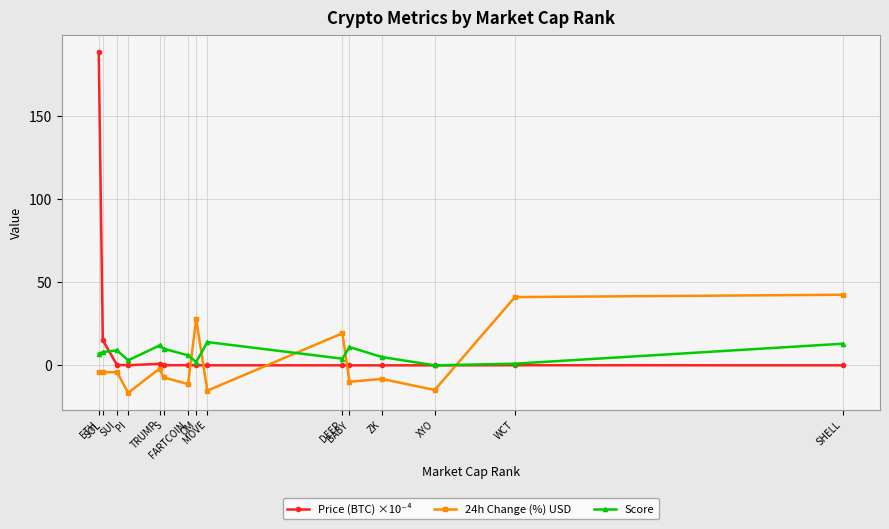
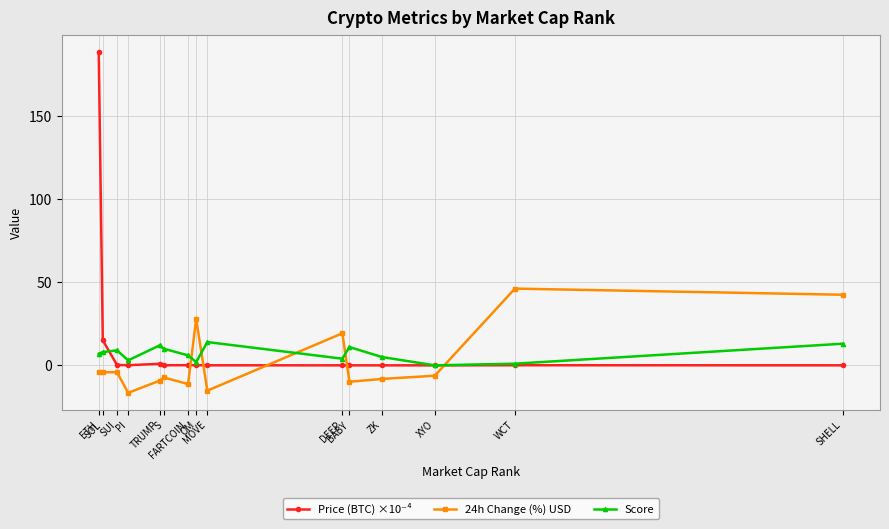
  {
    "Price (BTC) ×10⁻⁴": {
      "ETH": 188,
      "SOL": 15,
      "SUI": 0,
      "PI": 0,
      "TRUMP": 1,
      "S": 0,
      "FARTCOIN": 0,
      "OM": 0,
      "MOVE": 0,
      "DEEP": 0,
      "BABY": 0,
      "ZK": 0,
      "SHELL": 0
    },
    "24h Change (%) USD": {
      "ETH": -4,
      "SOL": -4,
      "SUI": -4,
      "PI": -17,
-     "TRUMP": -2,
+     "TRUMP": -9,
      "S": -7,
      "FARTCOIN": -11,
      "OM": 28,
      "MOVE": -15,
      "DEEP": 19,
      "BABY": -10,
      "ZK": -8,
-     "XYO": -15,
-     "WCT": 41,
+     "XYO": -6,
+     "WCT": 46,
      "SHELL": 42
    },
    "Score": {
      "ETH": 7,
      "SOL": 8,
      "SUI": 9,
      "PI": 3,
      "TRUMP": 12,
      "S": 10,
      "FARTCOIN": 6,
      "OM": 2,
      "MOVE": 14,
      "DEEP": 4,
      "BABY": 11,
      "ZK": 5,
      "SHELL": 13
    }
  }
